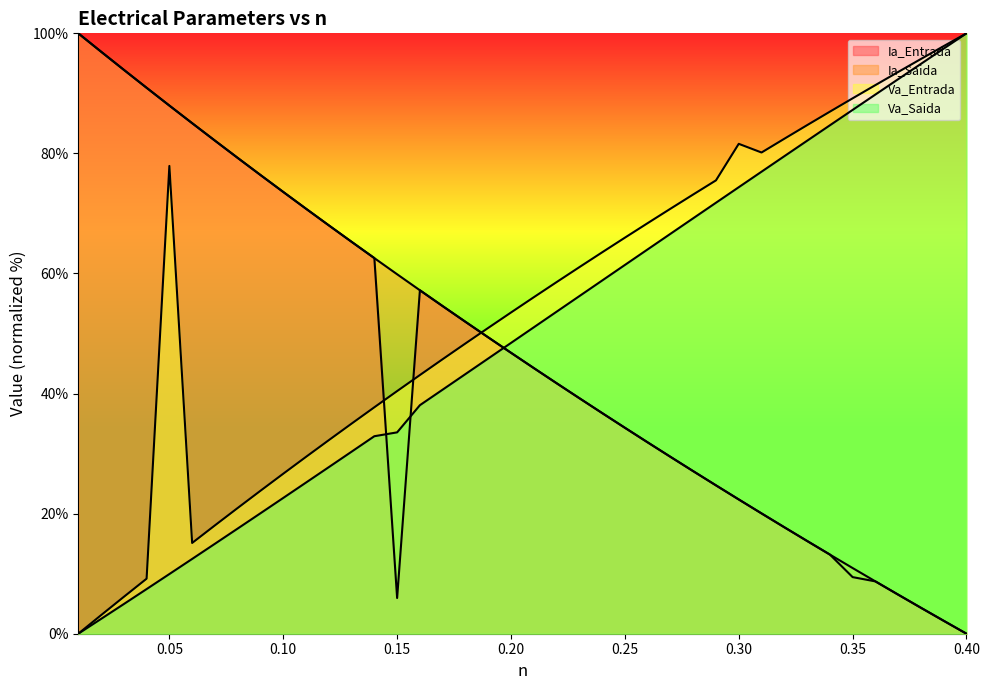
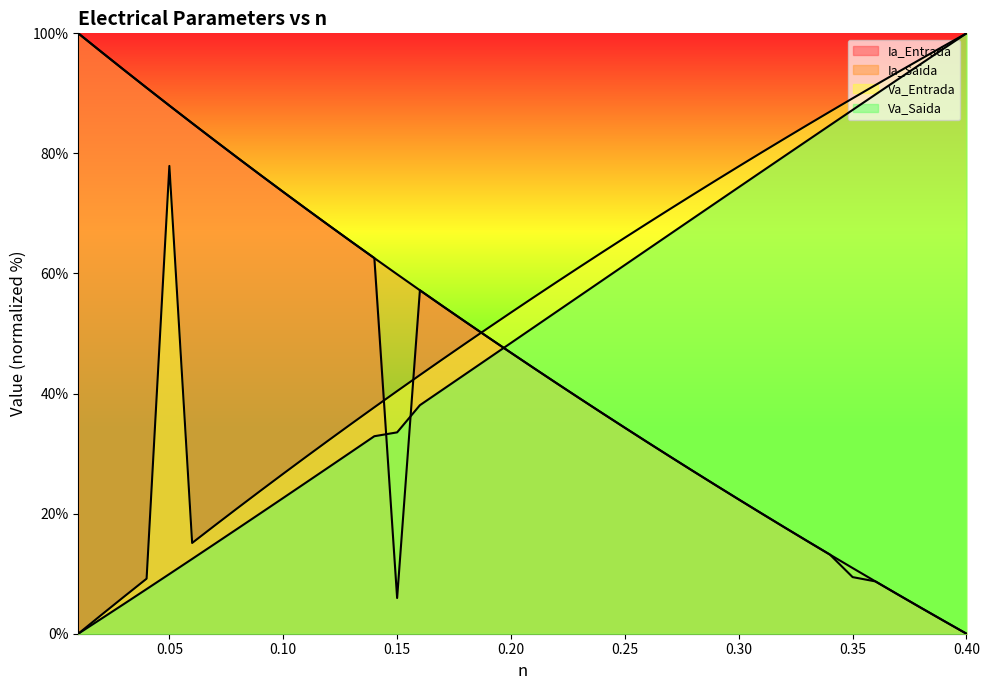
  {
    "Ia_Entrada": {
      "0.15": "6%",
      "0.35": "9%"
    },
    "Ia_Saida": {
      "0.15": "60%",
      "0.35": "11%"
    },
    "Va_Entrada": {
      "0.05": "78%",
      "0.10": "27%",
      "0.15": "40%",
      "0.20": "54%",
      "0.25": "66%",
-     "0.30": "82%"
+     "0.30": "78%"
    },
    "Va_Saida": {
      "0.05": "10%",
      "0.10": "23%",
      "0.15": "34%",
      "0.20": "48%",
      "0.25": "61%",
      "0.30": "74%"
    }
  }
